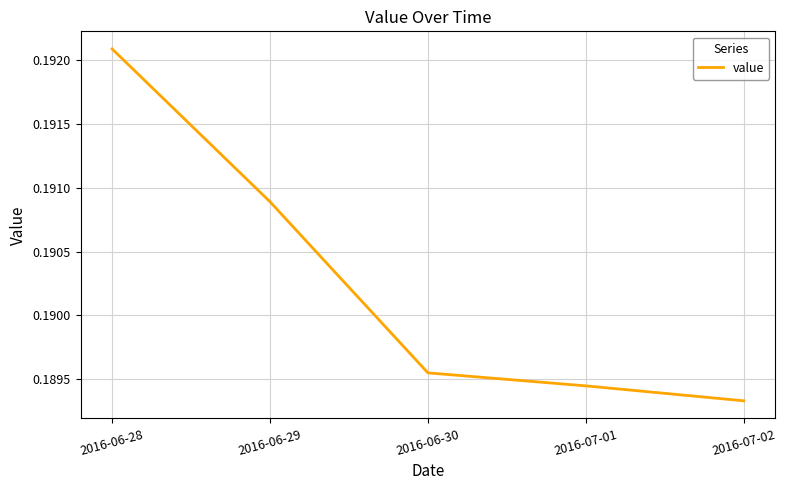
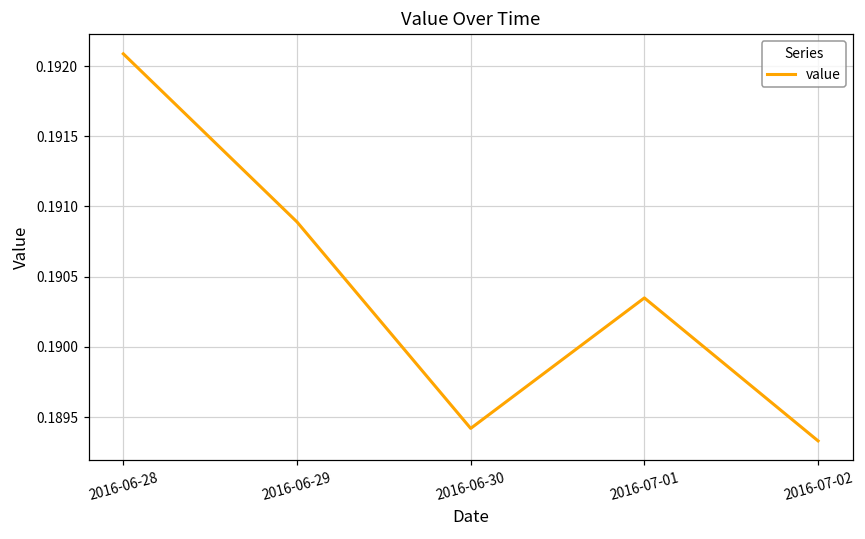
  {
    "2016-06-28": 0.19209,
    "2016-06-29": 0.19089,
-   "2016-06-30": 0.18955,
-   "2016-07-01": 0.18945,
+   "2016-06-30": 0.18942,
+   "2016-07-01": 0.19035,
    "2016-07-02": 0.18933
  }
